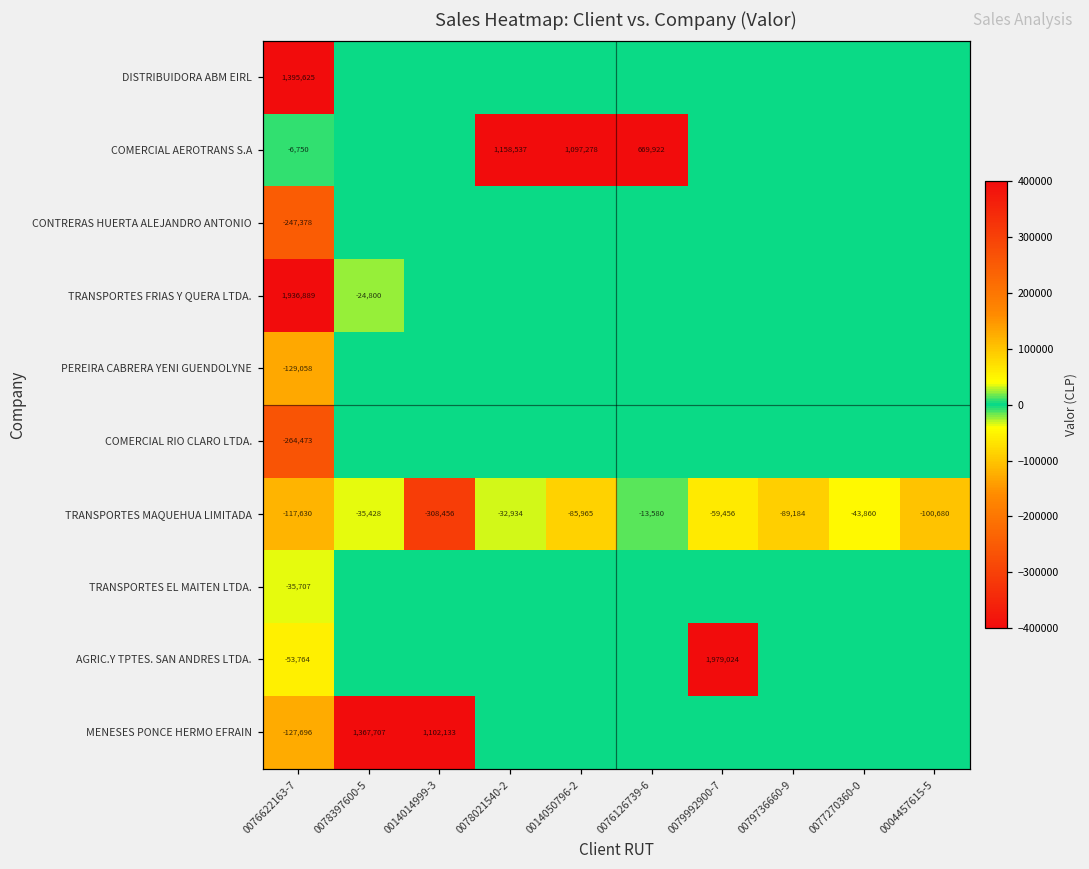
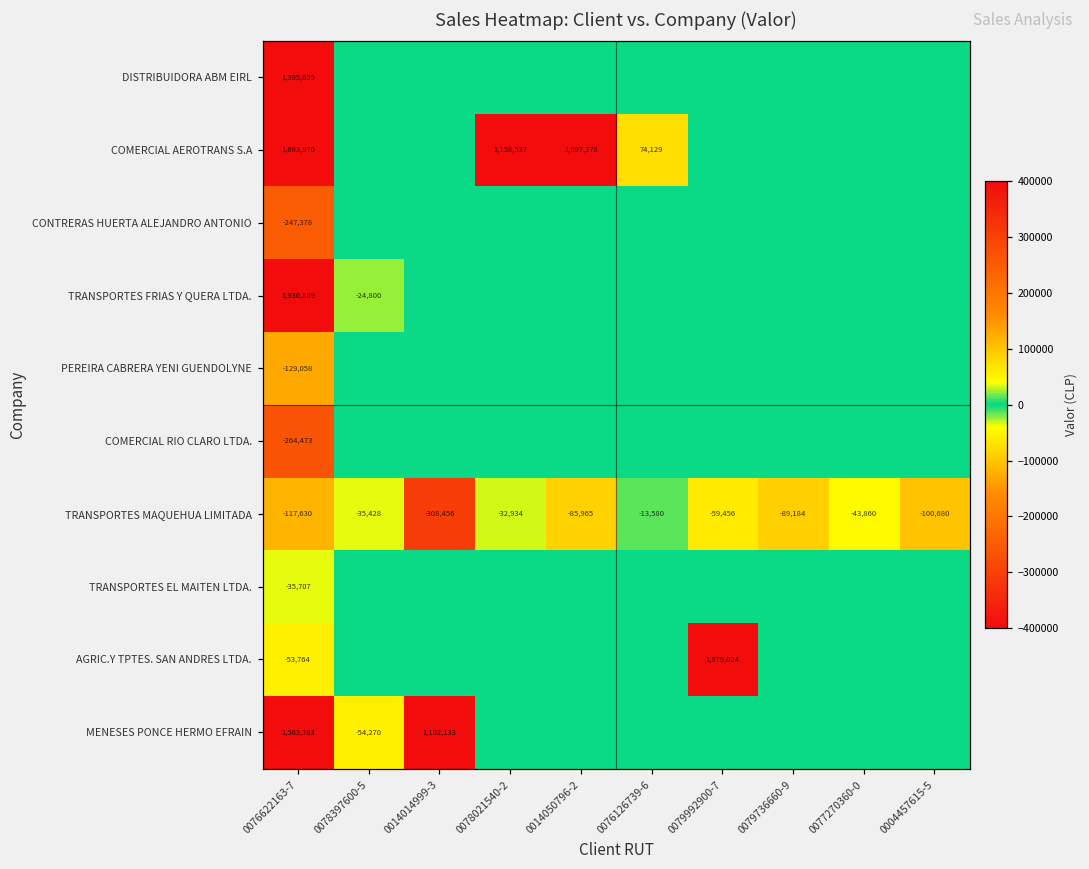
  {
    "DISTRIBUIDORA ABM EIRL": {
      "0076622163-7": "1,395,625"
    },
    "COMERCIAL AEROTRANS S.A": {
-     "0076622163-7": "-6,750",
+     "0076622163-7": "1,683,970",
      "0078021540-2": "1,158,537",
      "0014050796-2": "1,097,278",
-     "0076126739-6": "669,922"
+     "0076126739-6": "74,129"
    },
    "CONTRERAS HUERTA ALEJANDRO ANTONIO": {
      "0076622163-7": "-247,378"
    },
    "TRANSPORTES FRIAS Y QUERA LTDA.": {
      "0076622163-7": "1,936,889",
      "0078397600-5": "-24,800"
    },
    "PEREIRA CABRERA YENI GUENDOLYNE": {
      "0076622163-7": "-129,058"
    },
    "COMERCIAL RIO CLARO LTDA.": {
      "0076622163-7": "-264,473"
    },
    "TRANSPORTES MAQUEHUA LIMITADA": {
      "0076622163-7": "-117,630",
      "0078397600-5": "-35,428",
      "0014014999-3": "-308,456",
      "0078021540-2": "-32,934",
      "0014050796-2": "-85,965",
      "0076126739-6": "-13,580",
      "0079992900-7": "-59,456",
      "0079736660-9": "-89,184",
      "0077270360-0": "-43,860",
      "0004457615-5": "-100,680"
    },
    "TRANSPORTES EL MAITEN LTDA.": {
      "0076622163-7": "-35,707"
    },
    "AGRIC.Y TPTES. SAN ANDRES LTDA.": {
      "0076622163-7": "-53,764",
      "0079992900-7": "1,979,024"
    },
    "MENESES PONCE HERMO EFRAIN": {
-     "0076622163-7": "-127,696",
-     "0078397600-5": "1,367,707",
+     "0076622163-7": "1,563,763",
+     "0078397600-5": "-54,270",
      "0014014999-3": "1,102,133"
    }
  }
